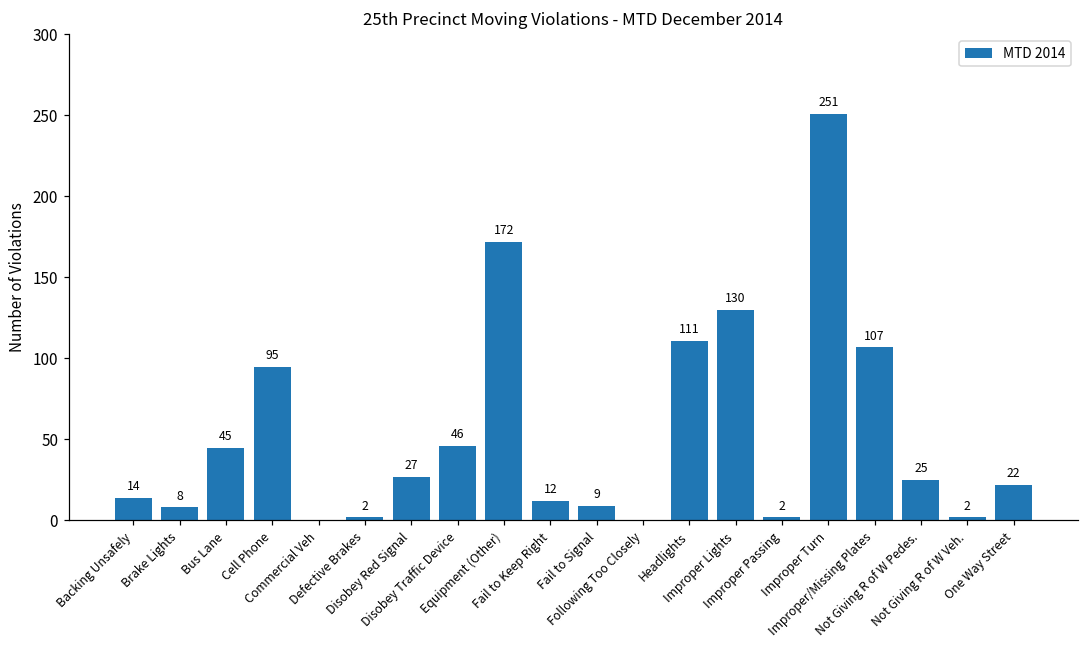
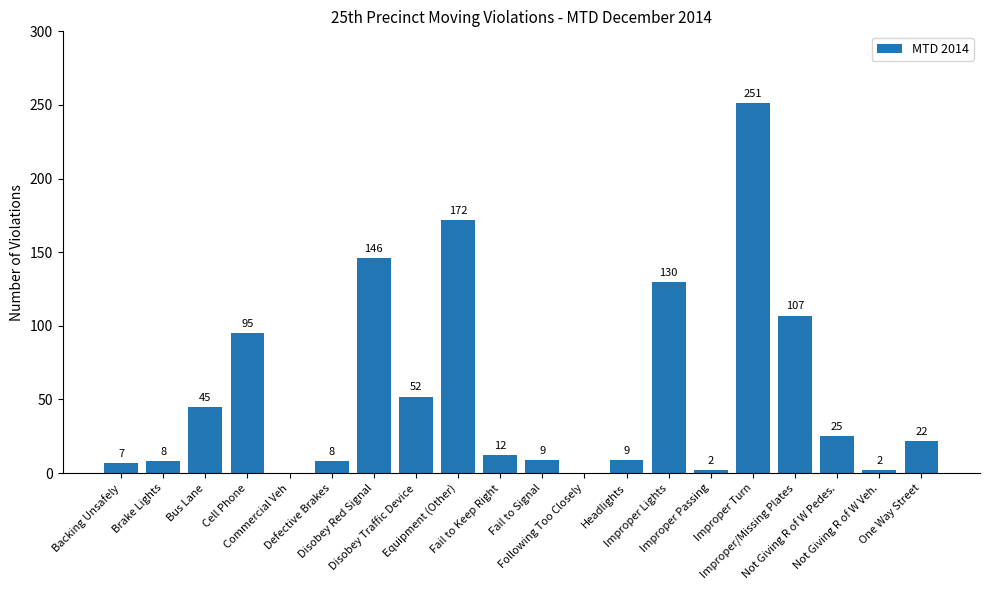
  {
-   "Backing Unsafely": 14,
+   "Backing Unsafely": 7,
    "Brake Lights": 8,
    "Bus Lane": 45,
    "Cell Phone": 95,
-   "Defective Brakes": 2,
-   "Disobey Red Signal": 27,
-   "Disobey Traffic Device": 46,
+   "Defective Brakes": 8,
+   "Disobey Red Signal": 146,
+   "Disobey Traffic Device": 52,
    "Equipment (Other)": 172,
    "Fail to Keep Right": 12,
    "Fail to Signal": 9,
-   "Headlights": 111,
+   "Headlights": 9,
    "Improper Lights": 130,
    "Improper Passing": 2,
    "Improper Turn": 251,
    "Improper/Missing Plates": 107,
    "Not Giving R of W Pedes.": 25,
    "Not Giving R of W Veh.": 2,
    "One Way Street": 22
  }
